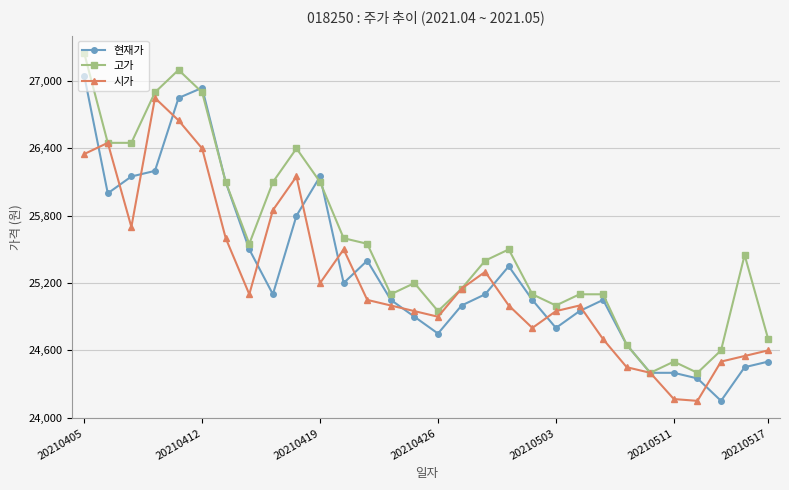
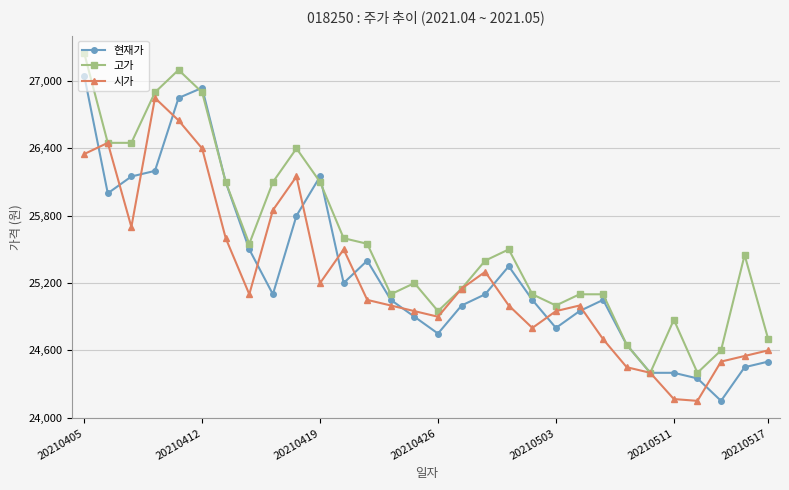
  {
    "현재가": {
      "20210412": "26,940",
      "20210419": "26,150",
      "20210426": "24,750",
      "20210503": "24,800",
      "20210511": "24,400",
      "20210517": "24,500"
    },
    "고가": {
      "20210412": "26,900",
      "20210419": "26,100",
      "20210426": "24,950",
      "20210503": "25,000",
-     "20210511": "24,500",
+     "20210511": "24,870",
      "20210517": "24,700"
    },
    "시가": {
      "20210405": "26,350",
      "20210412": "26,400",
      "20210419": "25,200",
      "20210426": "24,900",
      "20210503": "24,950",
      "20210511": "24,170",
      "20210517": "24,600"
    }
  }
